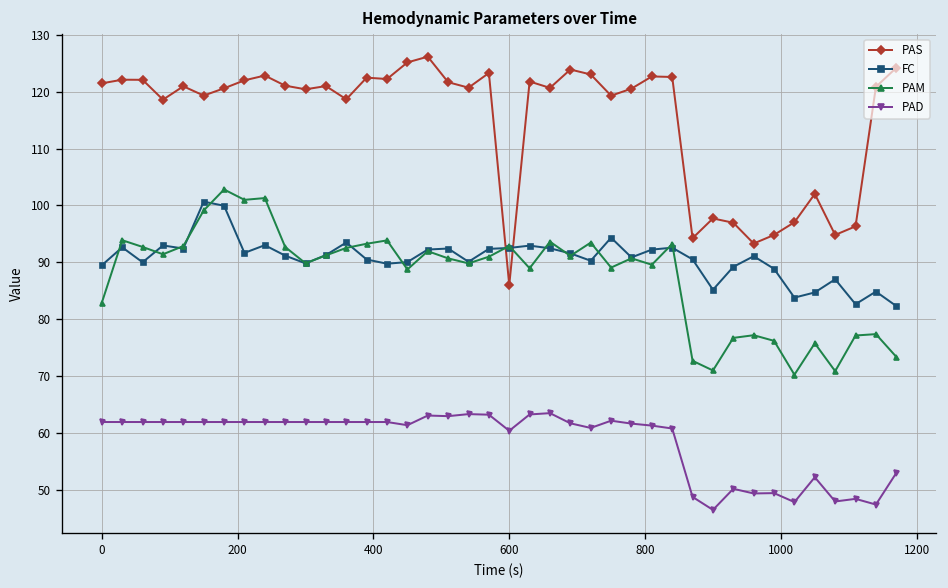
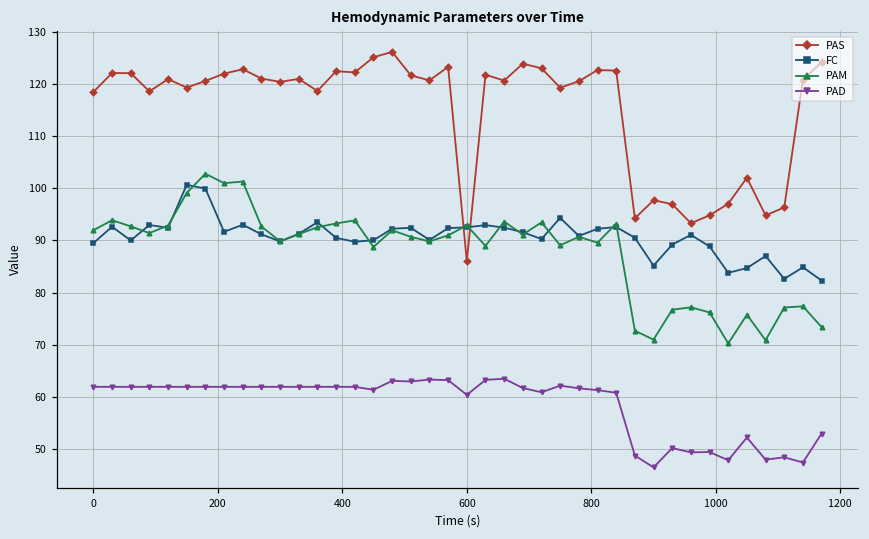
  {
    "PAS": {
-     "0": 121,
+     "0": 118,
      "600": 86
    },
    "FC": {
      "0": 89
    },
    "PAM": {
-     "0": 83
+     "0": 92
    },
    "PAD": {
      "0": 62,
      "600": 60
    }
  }
